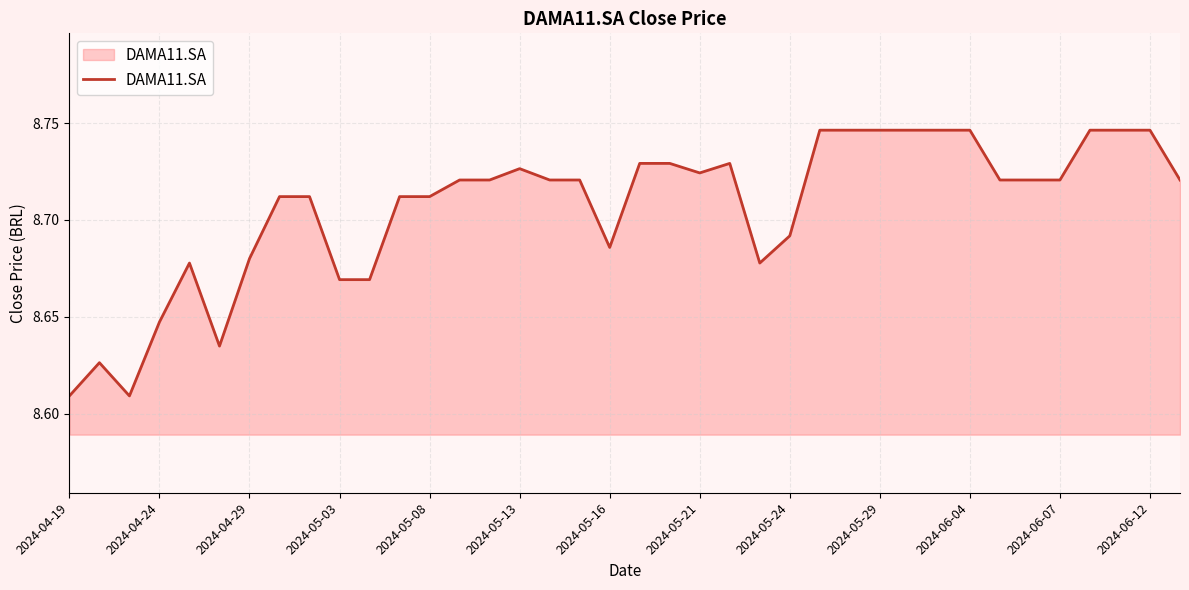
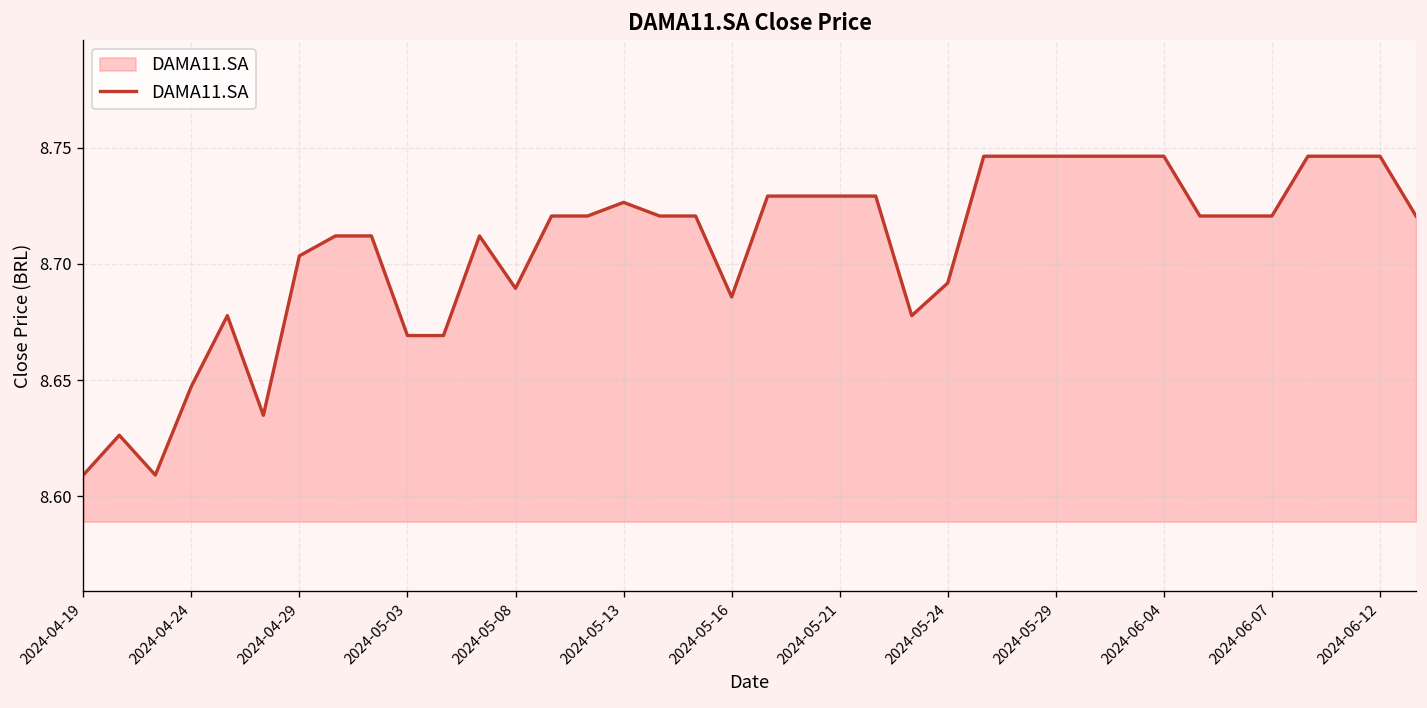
  {
    "2024-04-19": 8.609,
    "2024-04-24": 8.647,
-   "2024-04-29": 8.680,
+   "2024-04-29": 8.703,
    "2024-05-03": 8.669,
-   "2024-05-08": 8.712,
+   "2024-05-08": 8.689,
    "2024-05-13": 8.726,
    "2024-05-16": 8.686,
-   "2024-05-21": 8.724,
+   "2024-05-21": 8.729,
    "2024-05-24": 8.692,
    "2024-05-29": 8.746,
    "2024-06-04": 8.746,
    "2024-06-07": 8.721,
    "2024-06-12": 8.746
  }
